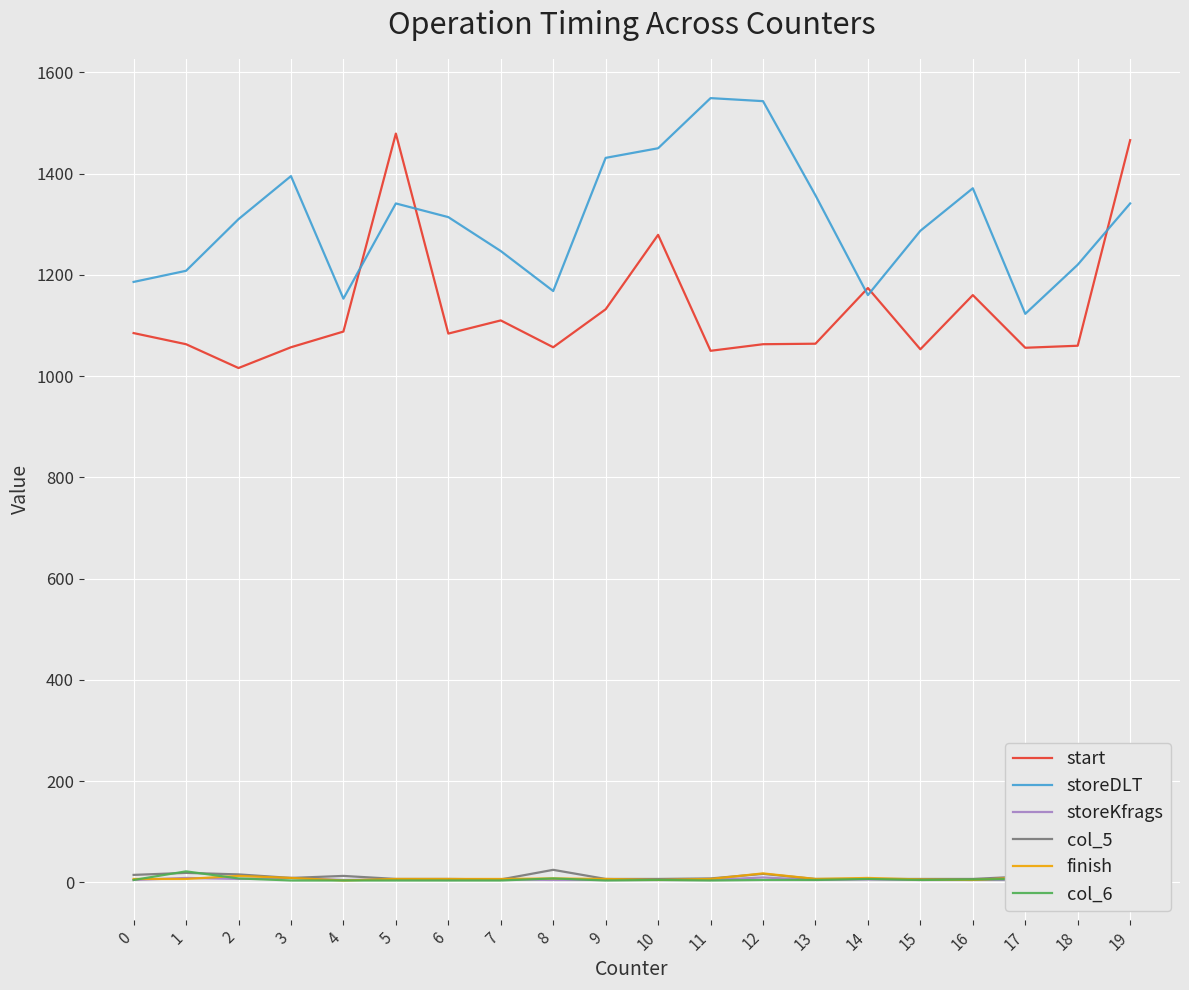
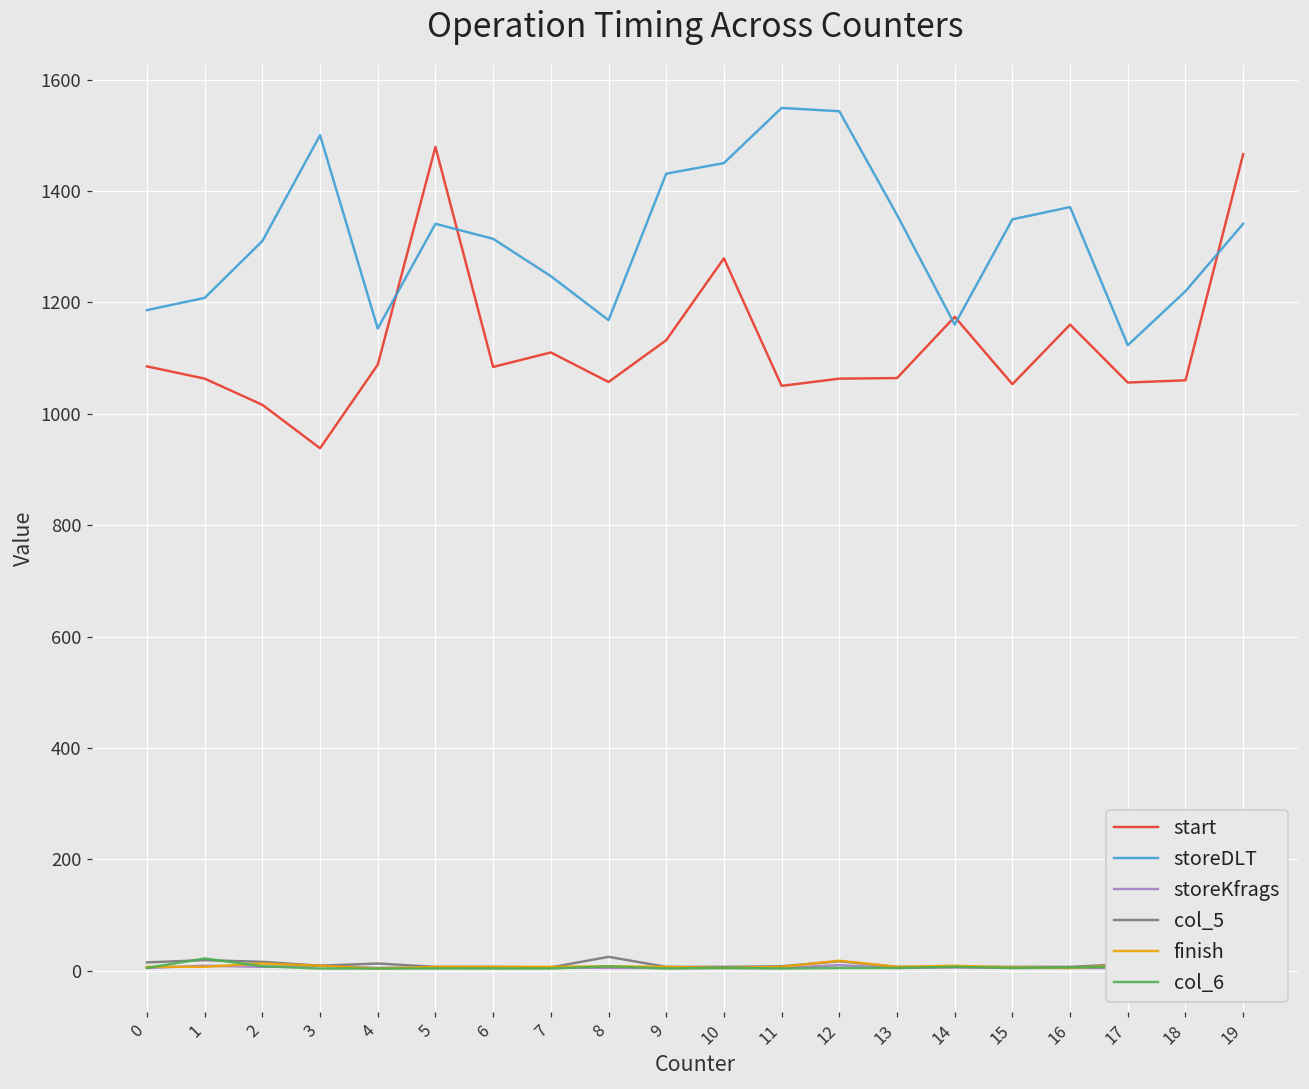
  {
    "start": {
      "0": 1090,
      "1": 1060,
      "2": 1020,
-     "3": 1060,
+     "3": 940,
      "4": 1090,
      "5": 1480,
      "6": 1080,
      "7": 1110,
      "8": 1060,
      "9": 1130,
      "10": 1280,
      "11": 1050,
      "12": 1060,
      "13": 1060,
      "14": 1170,
      "15": 1050,
      "16": 1160,
      "17": 1060,
      "18": 1060,
      "19": 1470
    },
    "storeDLT": {
      "0": 1190,
      "1": 1210,
      "2": 1310,
-     "3": 1400,
+     "3": 1500,
      "4": 1150,
      "5": 1340,
      "6": 1310,
      "7": 1250,
      "8": 1170,
      "9": 1430,
      "10": 1450,
      "11": 1550,
      "12": 1540,
      "13": 1360,
      "14": 1160,
-     "15": 1290,
+     "15": 1350,
      "16": 1370,
      "17": 1120,
      "18": 1220,
      "19": 1340
    },
    "storeKfrags": {
      "12": 10
    },
    "col_5": {
      "0": 20,
      "4": 10,
      "8": 30
    },
    "col_6": {
      "3": 0,
      "12": 10
    }
  }
